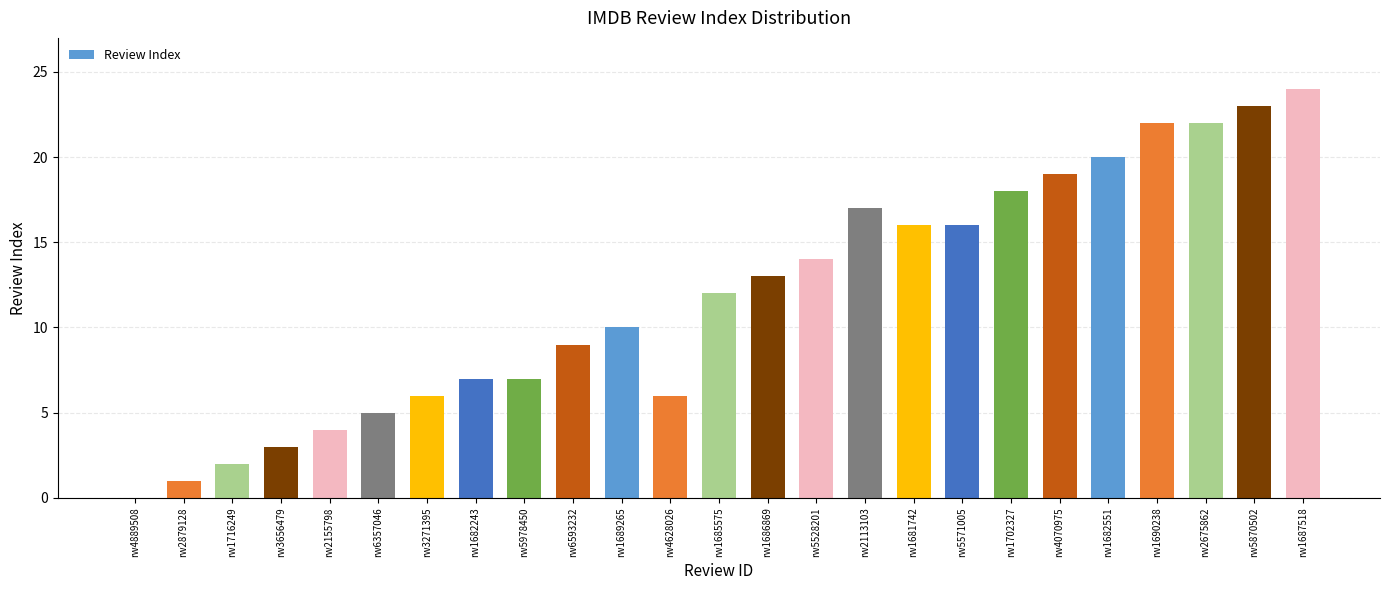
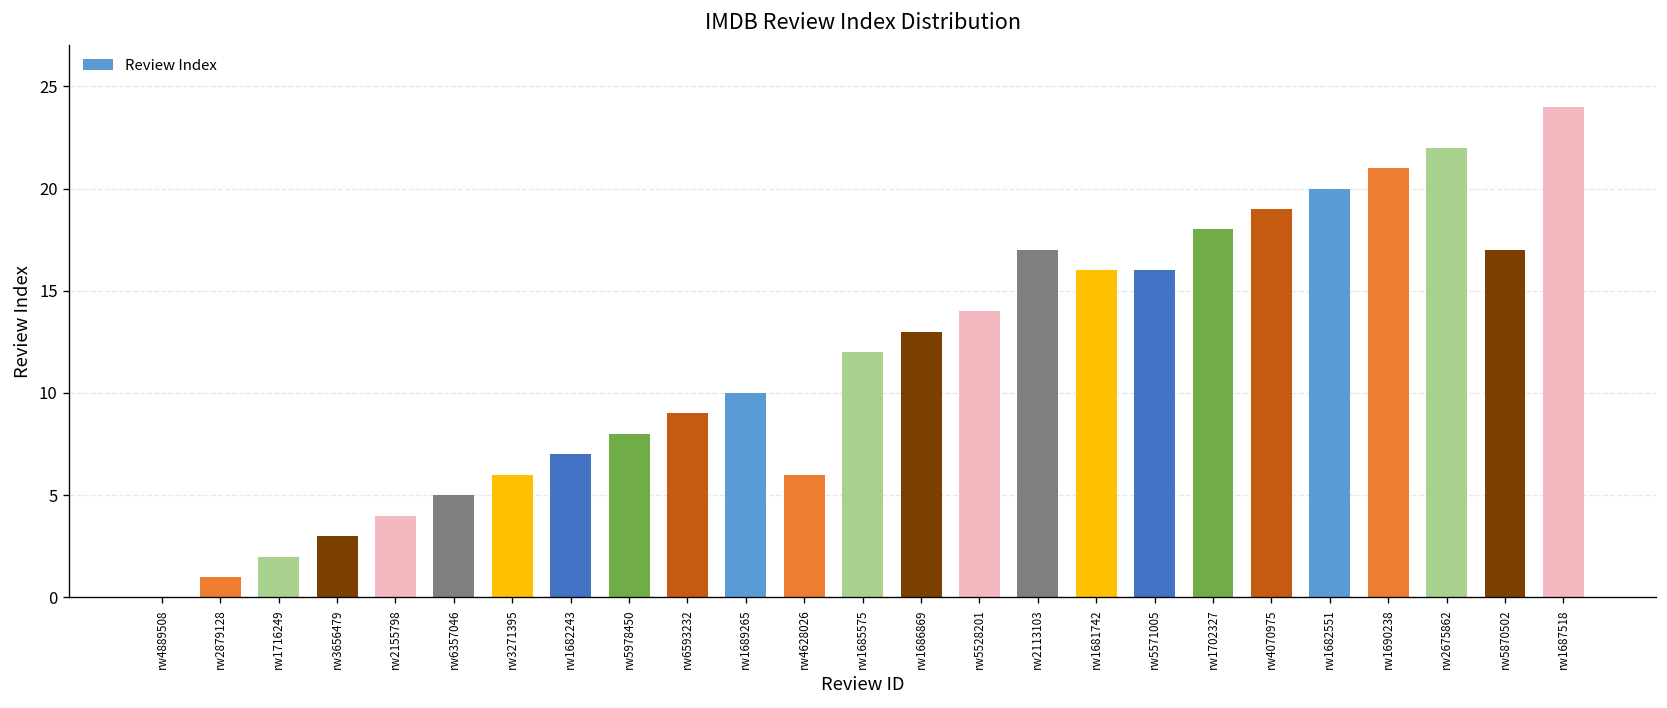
  {
    "rw4889508": 0,
    "rw2879128": 1,
    "rw1716249": 2,
    "rw3656479": 3,
    "rw2155798": 4,
    "rw6357046": 5,
    "rw3271395": 6,
    "rw1682243": 7,
-   "rw5978450": 7,
+   "rw5978450": 8,
    "rw6593232": 9,
    "rw1689265": 10,
    "rw4628026": 6,
    "rw1685575": 12,
    "rw1686869": 13,
    "rw5528201": 14,
    "rw2113103": 17,
    "rw1681742": 16,
    "rw5571005": 16,
    "rw1702327": 18,
    "rw4070975": 19,
    "rw1682551": 20,
-   "rw1690238": 22,
+   "rw1690238": 21,
    "rw2675862": 22,
-   "rw5870502": 23,
+   "rw5870502": 17,
    "rw1687518": 24
  }
